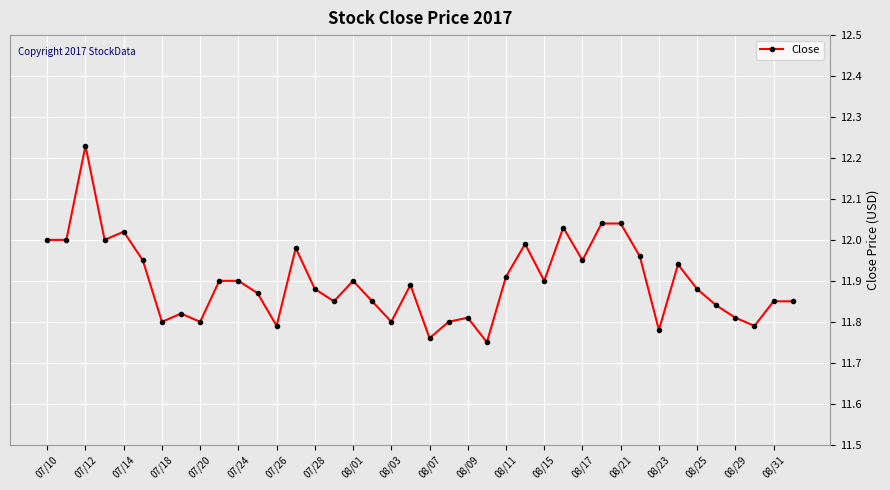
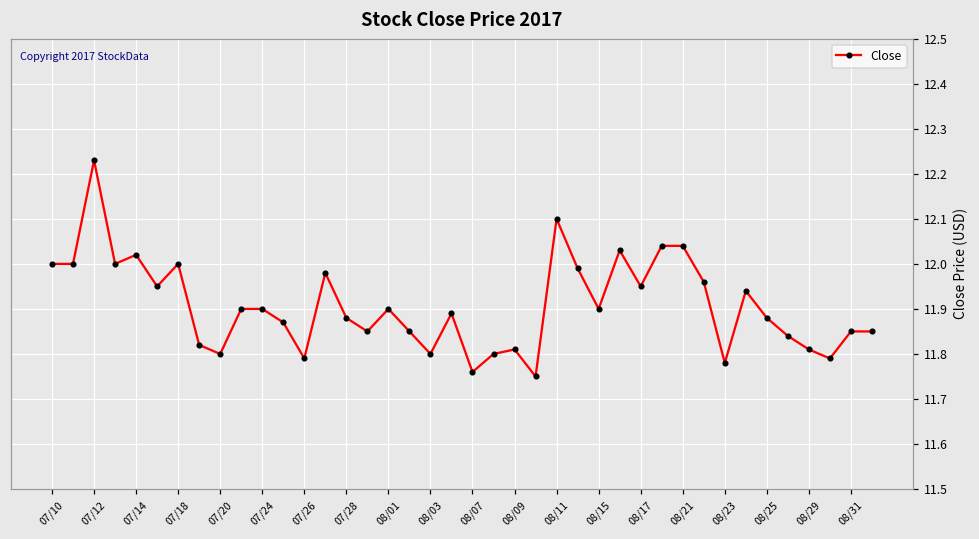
  {
    "07/10": 12.00,
    "07/12": 12.23,
    "07/14": 12.02,
-   "07/18": 11.8,
+   "07/18": 12.0,
    "07/20": 11.80,
    "07/24": 11.90,
    "07/26": 11.79,
    "07/28": 11.88,
    "08/01": 11.90,
    "08/03": 11.80,
    "08/07": 11.76,
    "08/09": 11.81,
-   "08/11": 11.91,
+   "08/11": 12.10,
    "08/15": 11.90,
    "08/17": 11.95,
    "08/21": 12.04,
    "08/23": 11.78,
    "08/25": 11.88,
    "08/29": 11.81,
    "08/31": 11.85
  }
